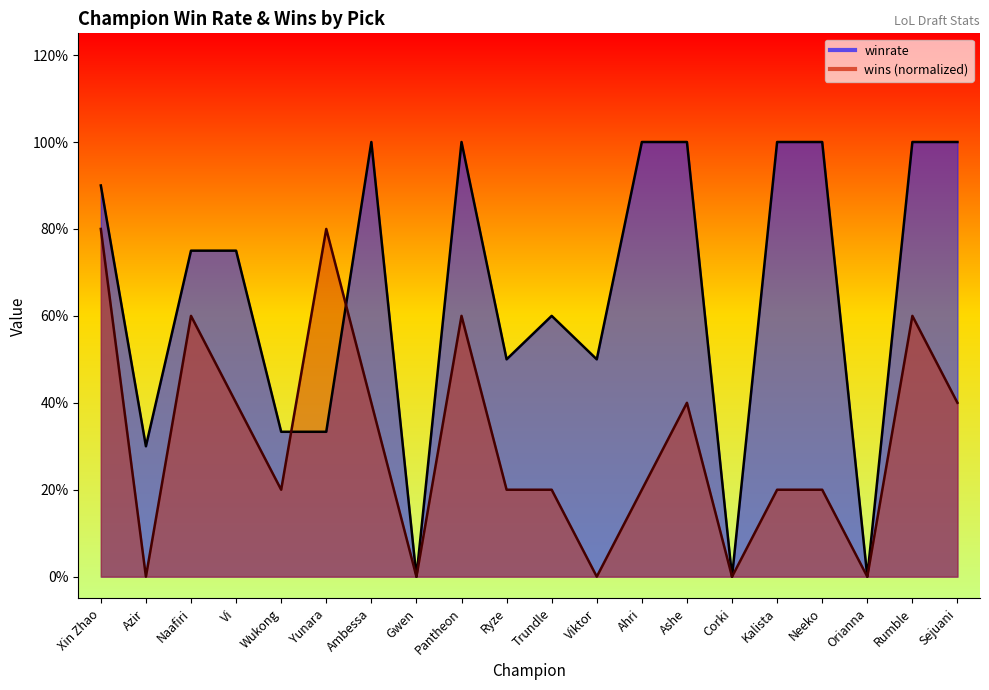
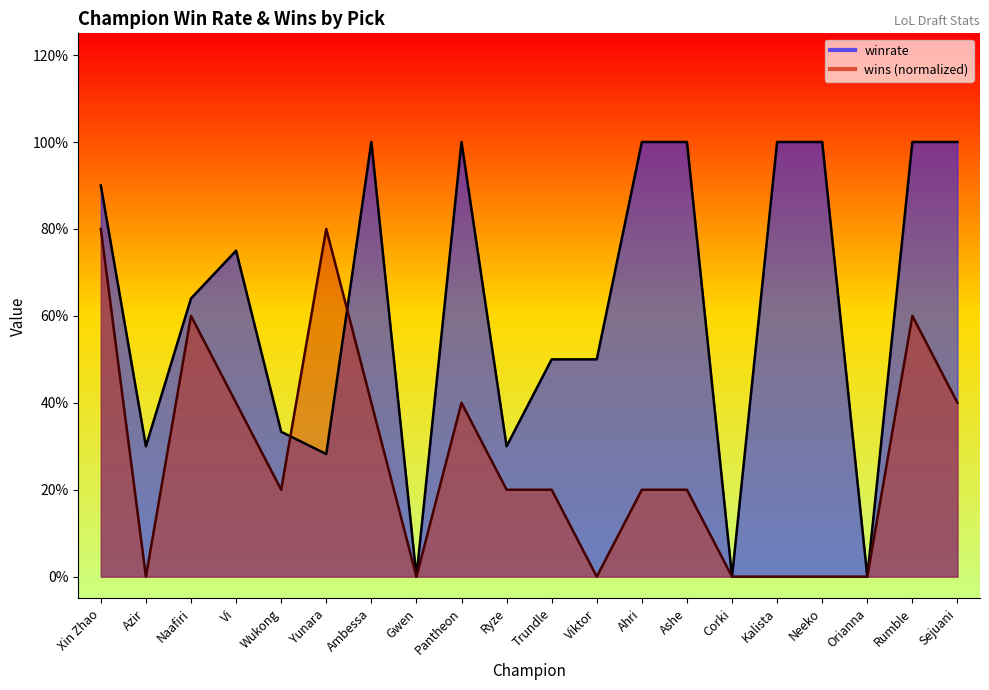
  {
    "winrate": {
      "Xin Zhao": "90%",
      "Azir": "30%",
-     "Naafiri": "75%",
+     "Naafiri": "64%",
      "Vi": "75%",
      "Wukong": "33%",
-     "Yunara": "33%",
+     "Yunara": "28%",
      "Ambessa": "100%",
      "Pantheon": "100%",
-     "Ryze": "50%",
-     "Trundle": "60%",
+     "Ryze": "30%",
+     "Trundle": "50%",
      "Viktor": "50%",
      "Ahri": "100%",
      "Ashe": "100%",
      "Kalista": "100%",
      "Neeko": "100%",
      "Rumble": "100%",
      "Sejuani": "100%"
    },
    "wins (normalized)": {
      "Xin Zhao": "80%",
      "Azir": "0%",
      "Naafiri": "60%",
      "Vi": "40%",
      "Wukong": "20%",
      "Yunara": "80%",
      "Ambessa": "40%",
-     "Pantheon": "60%",
+     "Pantheon": "40%",
      "Ryze": "20%",
      "Trundle": "20%",
      "Viktor": "0%",
      "Ahri": "20%",
-     "Ashe": "40%",
-     "Kalista": "20%",
-     "Neeko": "20%",
+     "Ashe": "20%",
+     "Kalista": "0%",
+     "Neeko": "0%",
      "Rumble": "60%",
      "Sejuani": "40%"
    }
  }
